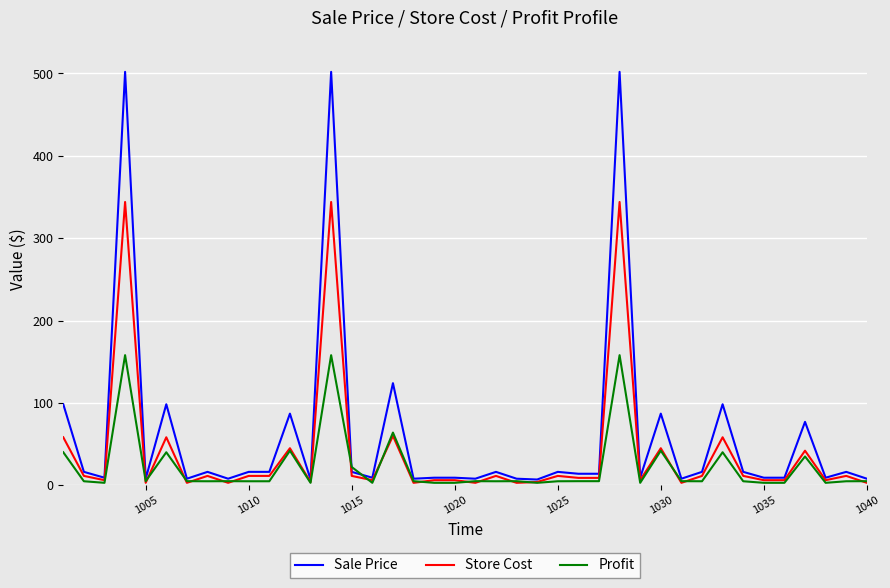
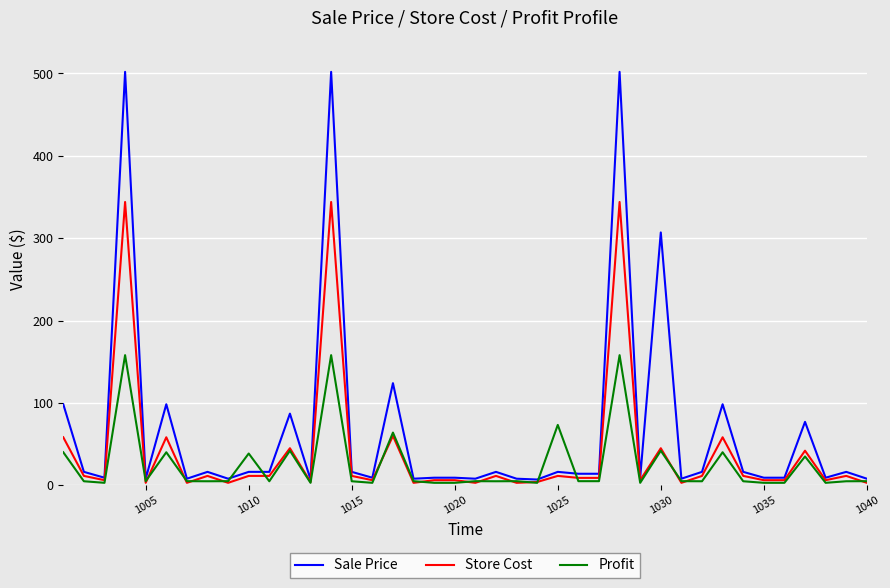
  {
    "Sale Price": {
      "1010": 20,
      "1015": 20,
      "1025": 20,
-     "1030": 90
+     "1030": 310
    },
    "Store Cost": {
      "1010": 10,
      "1015": 10,
      "1025": 10
    },
    "Profit": {
-     "1010": 0,
-     "1015": 20,
+     "1010": 40,
+     "1015": 0,
      "1020": 0,
-     "1025": 0,
+     "1025": 70,
      "1035": 0
    }
  }
